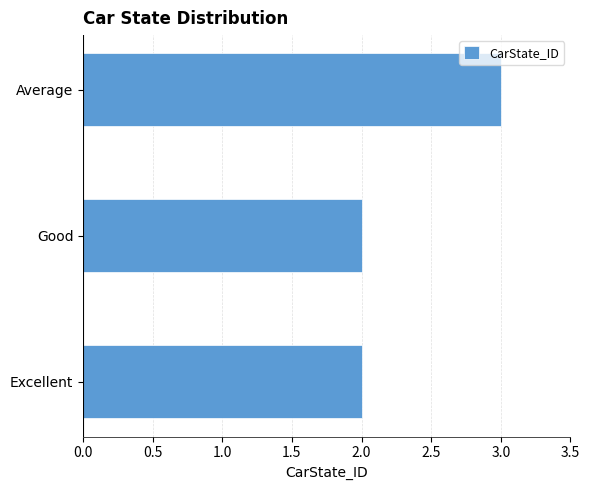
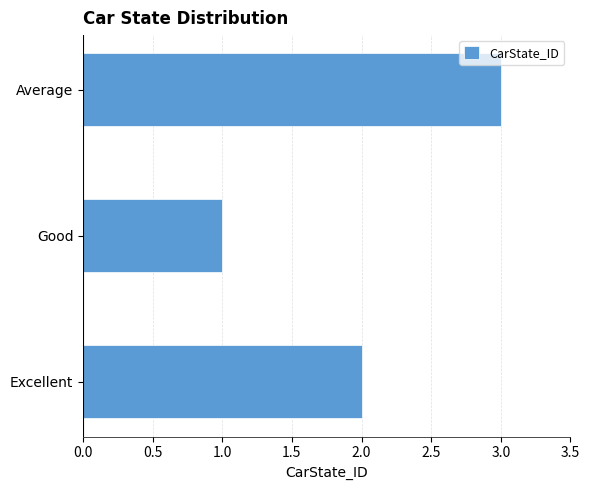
  {
    "Average": 3,
-   "Good": 2,
+   "Good": 1,
    "Excellent": 2
  }
